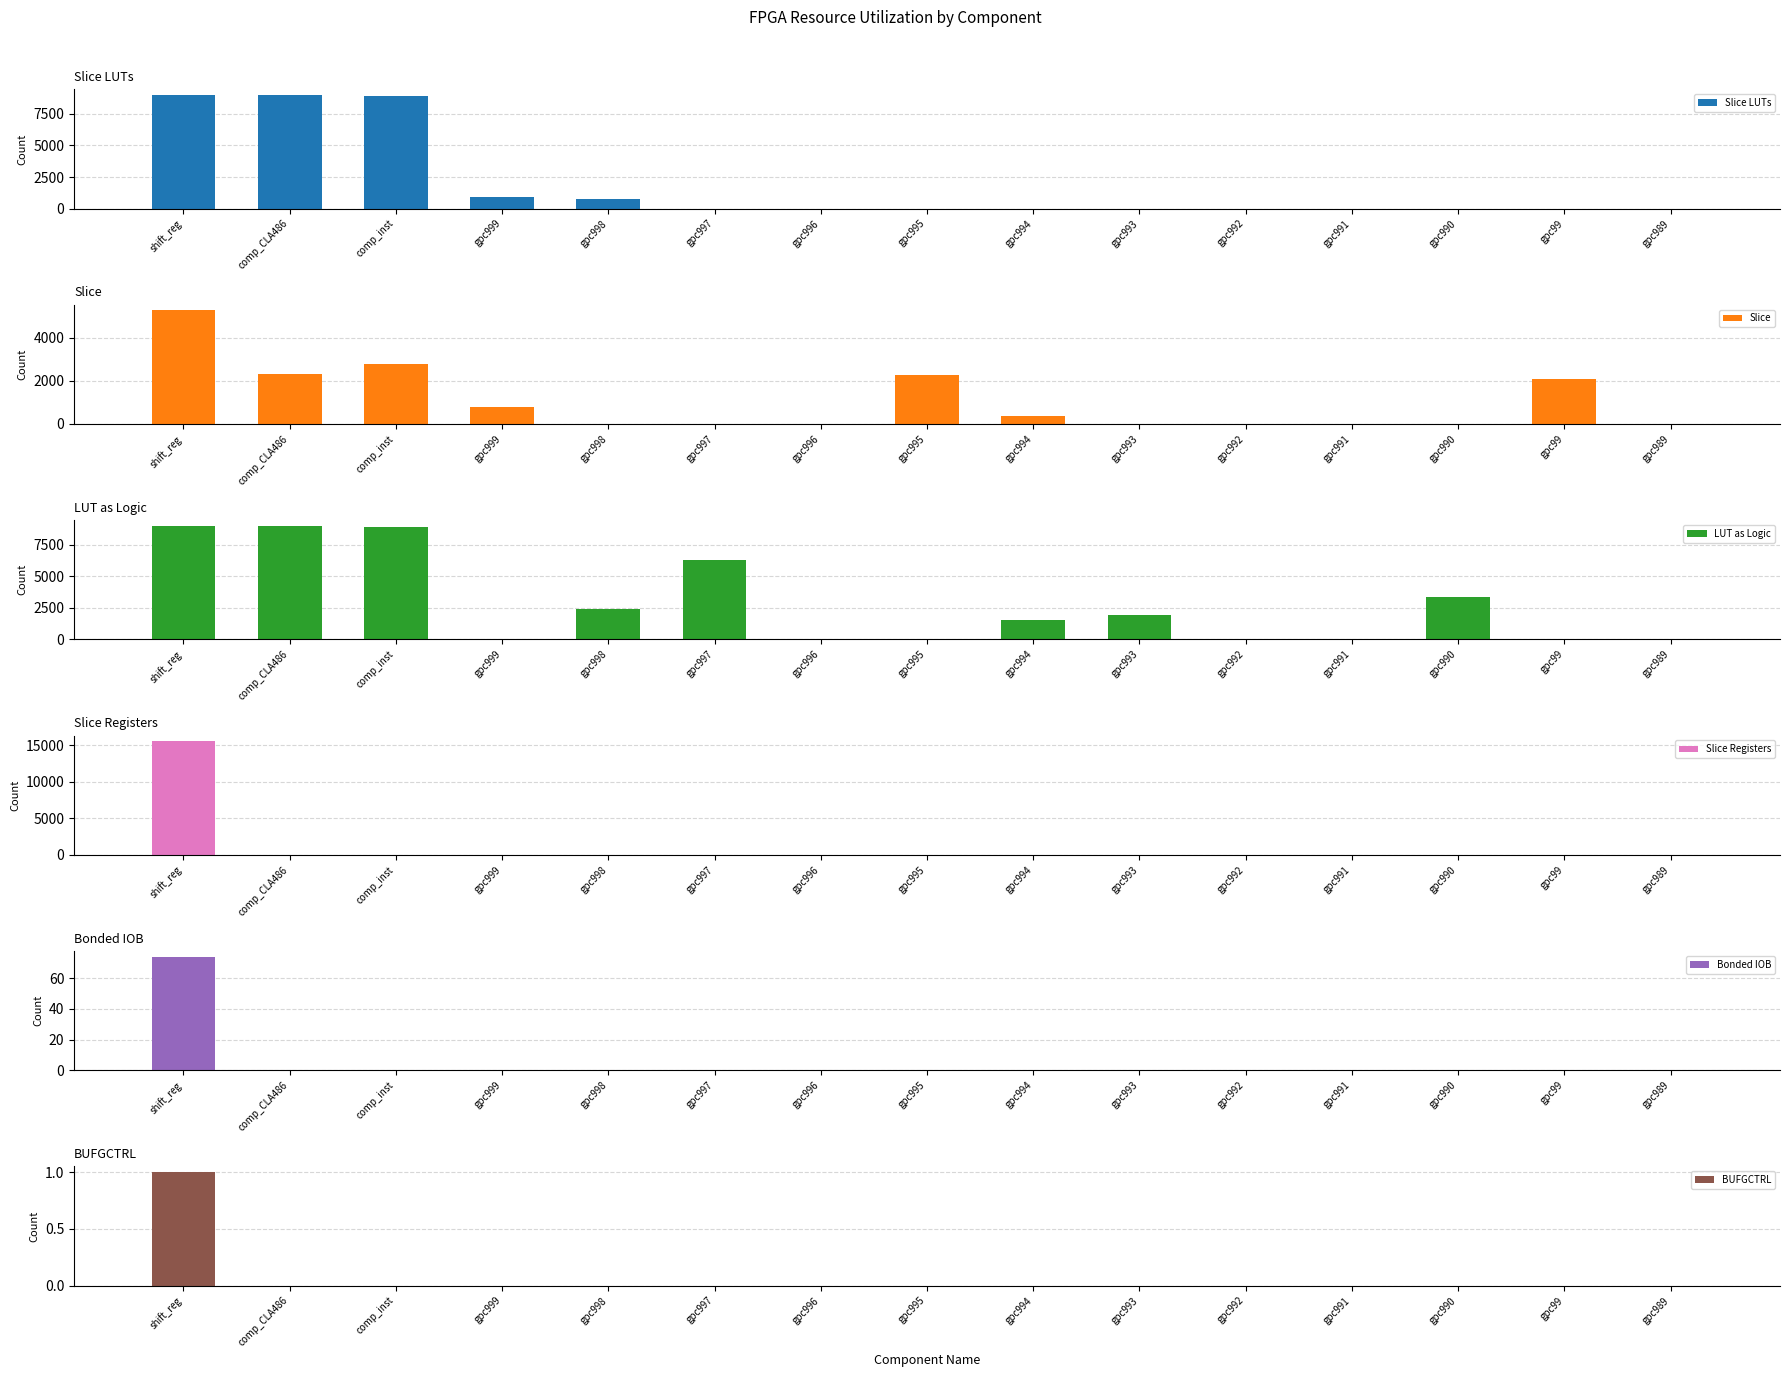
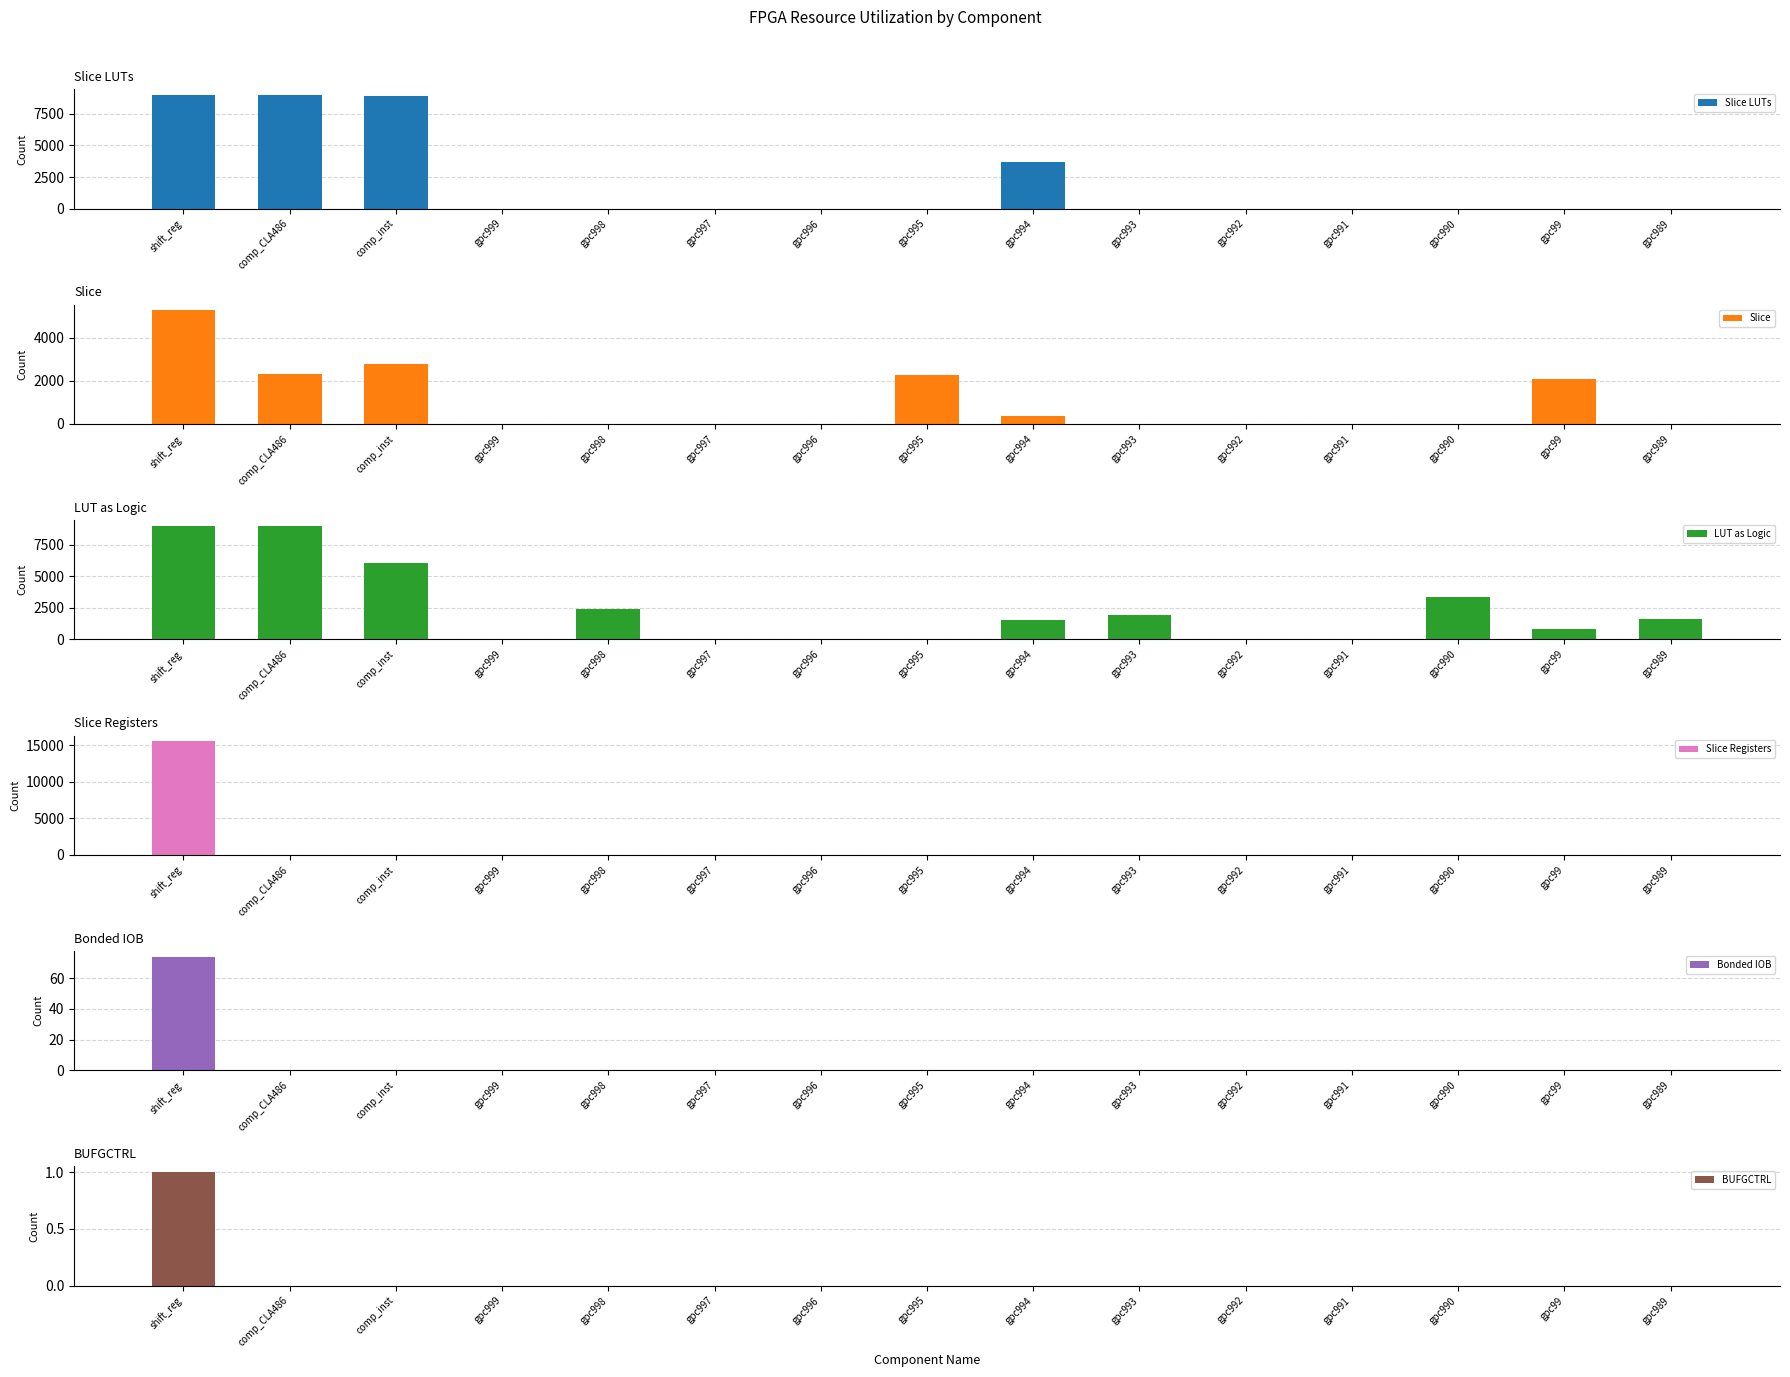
  {
    "Slice LUTs": {
      "shift_reg": 9000,
      "comp_CLA486": 9000,
      "comp_inst": 8900,
-     "gpc999": 900,
-     "gpc998": 800,
-     "gpc994": 0
+     "gpc999": 0,
+     "gpc998": 0,
+     "gpc994": 3700
    },
    "Slice": {
      "shift_reg": 5300,
      "comp_CLA486": 2300,
      "comp_inst": 2800,
-     "gpc999": 800,
+     "gpc999": 0,
      "gpc995": 2300,
      "gpc994": 400,
      "gpc99": 2100
    },
    "LUT as Logic": {
      "shift_reg": 9000,
      "comp_CLA486": 9000,
-     "comp_inst": 8900,
+     "comp_inst": 6100,
      "gpc998": 2400,
-     "gpc997": 6300,
+     "gpc997": 0,
      "gpc994": 1500,
      "gpc993": 1900,
      "gpc990": 3300,
-     "gpc99": 0,
-     "gpc989": 0
+     "gpc99": 900,
+     "gpc989": 1600
    },
    "Slice Registers": {
      "shift_reg": 16000,
      "comp_CLA486": 0,
      "comp_inst": 0,
      "gpc999": 0,
      "gpc998": 0,
      "gpc997": 0,
      "gpc996": 0,
      "gpc995": 0,
      "gpc994": 0,
      "gpc993": 0,
      "gpc992": 0,
      "gpc991": 0,
      "gpc990": 0,
      "gpc99": 0,
      "gpc989": 0
    },
    "Bonded IOB": {
      "shift_reg": 74,
      "comp_CLA486": 0,
      "comp_inst": 0,
      "gpc999": 0,
      "gpc998": 0,
      "gpc997": 0,
      "gpc996": 0,
      "gpc995": 0,
      "gpc994": 0,
      "gpc993": 0,
      "gpc992": 0,
      "gpc991": 0,
      "gpc990": 0,
      "gpc99": 0,
      "gpc989": 0
    },
    "BUFGCTRL": {
      "shift_reg": 1.00,
      "comp_CLA486": 0.00,
      "comp_inst": 0.00,
      "gpc999": 0.00,
      "gpc998": 0.00,
      "gpc997": 0.00,
      "gpc996": 0.00,
      "gpc995": 0.00,
      "gpc994": 0.00,
      "gpc993": 0.00,
      "gpc992": 0.00,
      "gpc991": 0.00,
      "gpc990": 0.00,
      "gpc99": 0.00,
      "gpc989": 0.00
    }
  }
